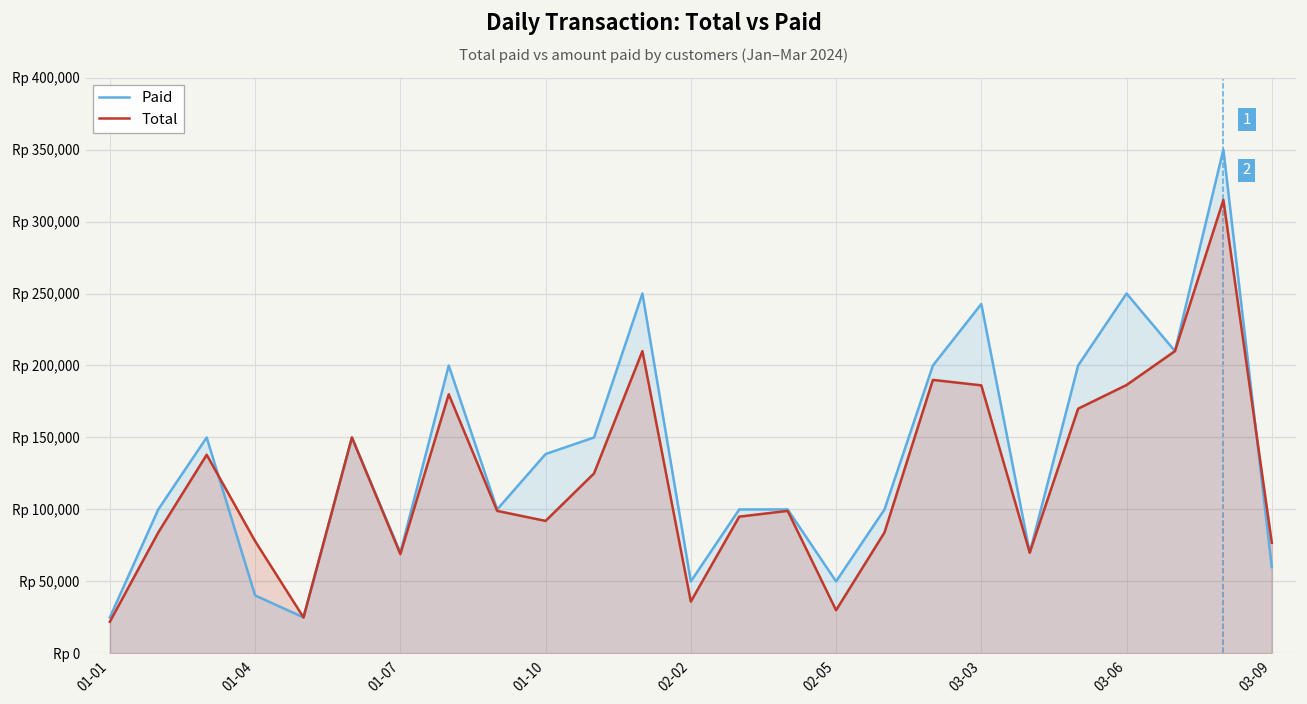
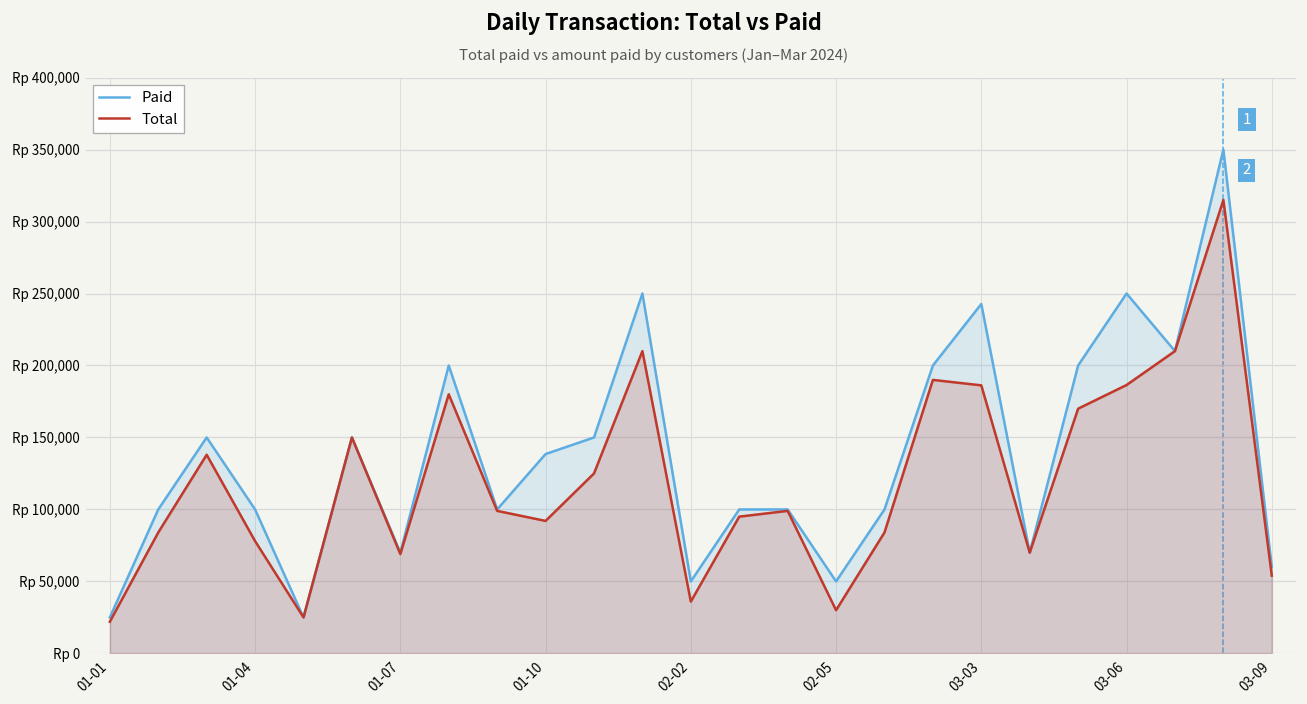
  {
    "Paid": {
      "01-01": "Rp 25,000",
-     "01-04": "Rp 40,000",
+     "01-04": "Rp 100,000",
      "01-10": "Rp 138,000",
      "02-02": "Rp 50,000",
      "02-05": "Rp 50,000",
      "03-03": "Rp 243,000",
      "03-06": "Rp 250,000",
      "03-09": "Rp 60,000"
    },
    "Total": {
      "01-01": "Rp 22,000",
      "01-04": "Rp 78,000",
      "01-10": "Rp 92,000",
      "02-02": "Rp 36,000",
      "02-05": "Rp 30,000",
      "03-03": "Rp 186,000",
      "03-06": "Rp 186,000",
-     "03-09": "Rp 77,000"
+     "03-09": "Rp 54,000"
    }
  }
